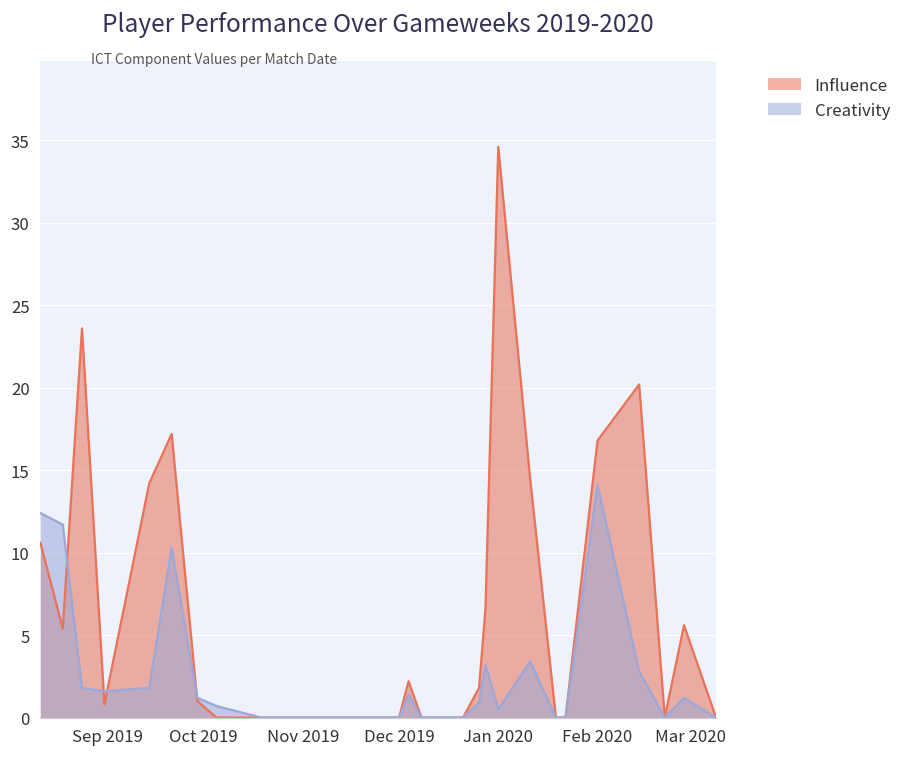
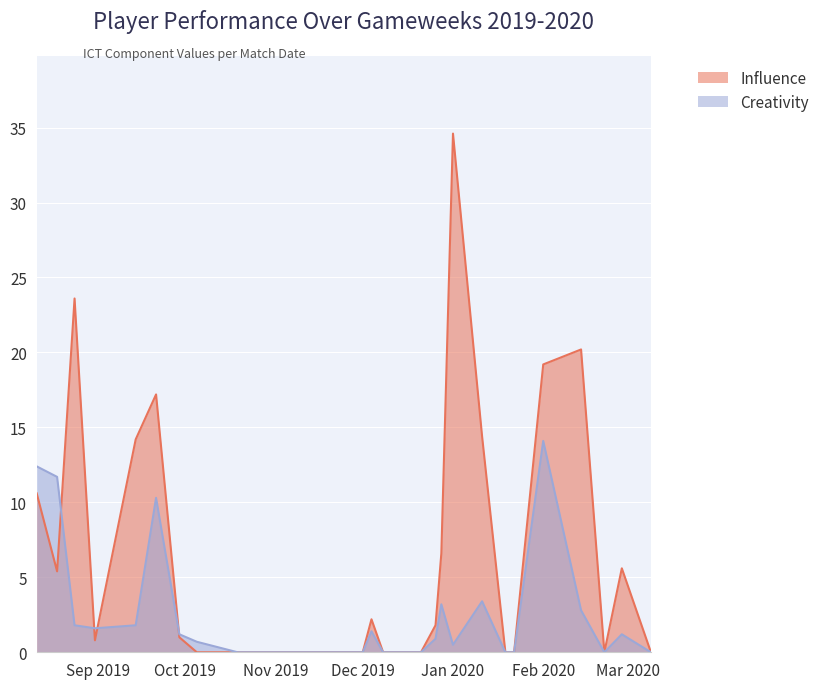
  {
    "Influence": {
      "Jan 2020": 34.6,
-     "Feb 2020": 16.8
+     "Feb 2020": 19.2
    },
    "Creativity": {
      "Jan 2020": 0.5,
      "Feb 2020": 14.1
    }
  }
